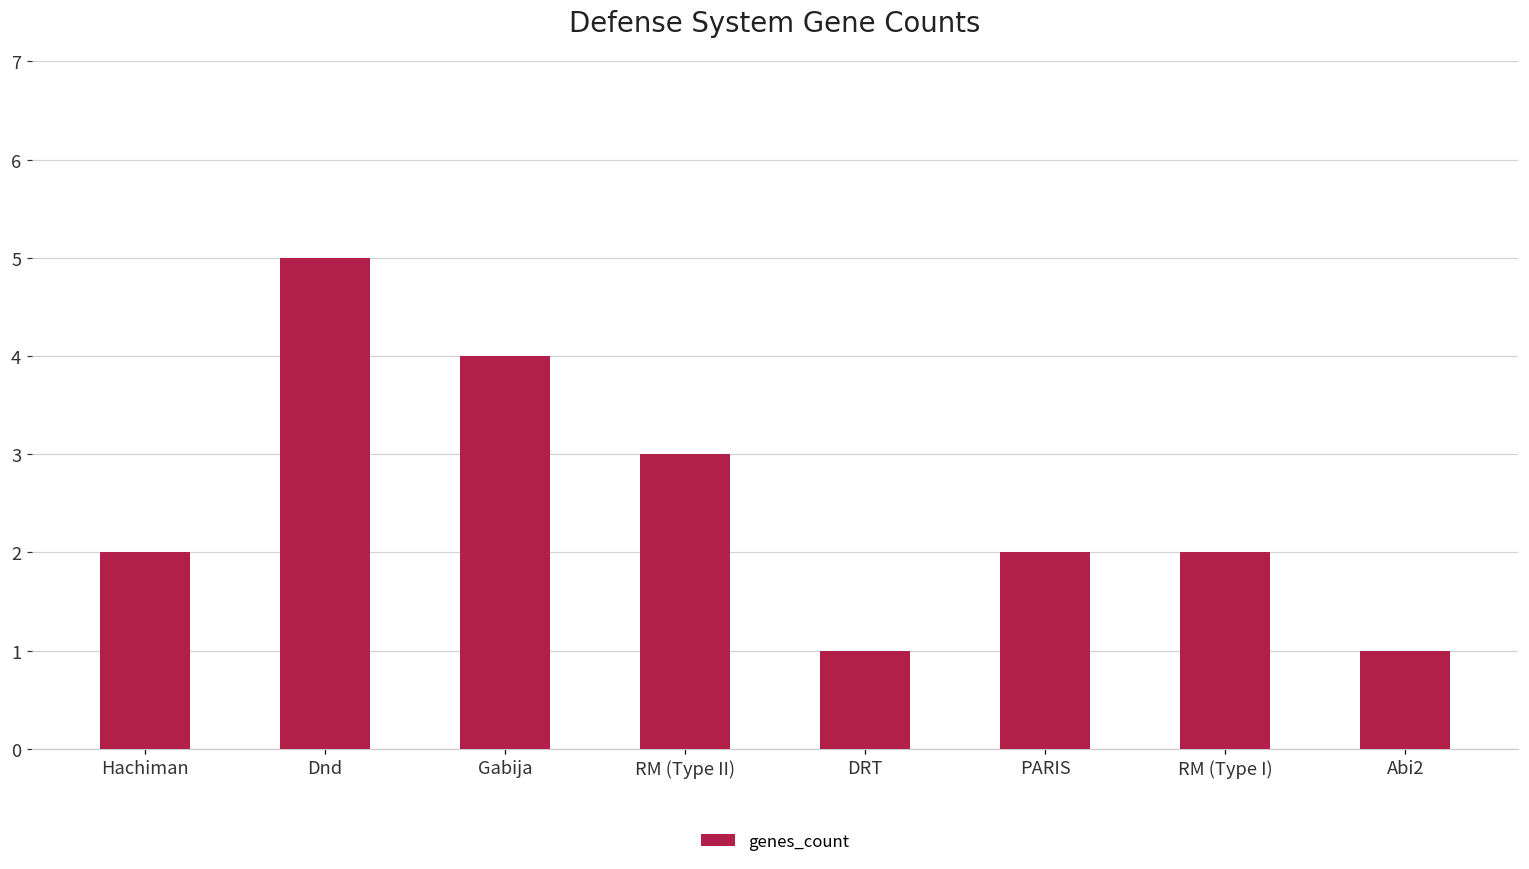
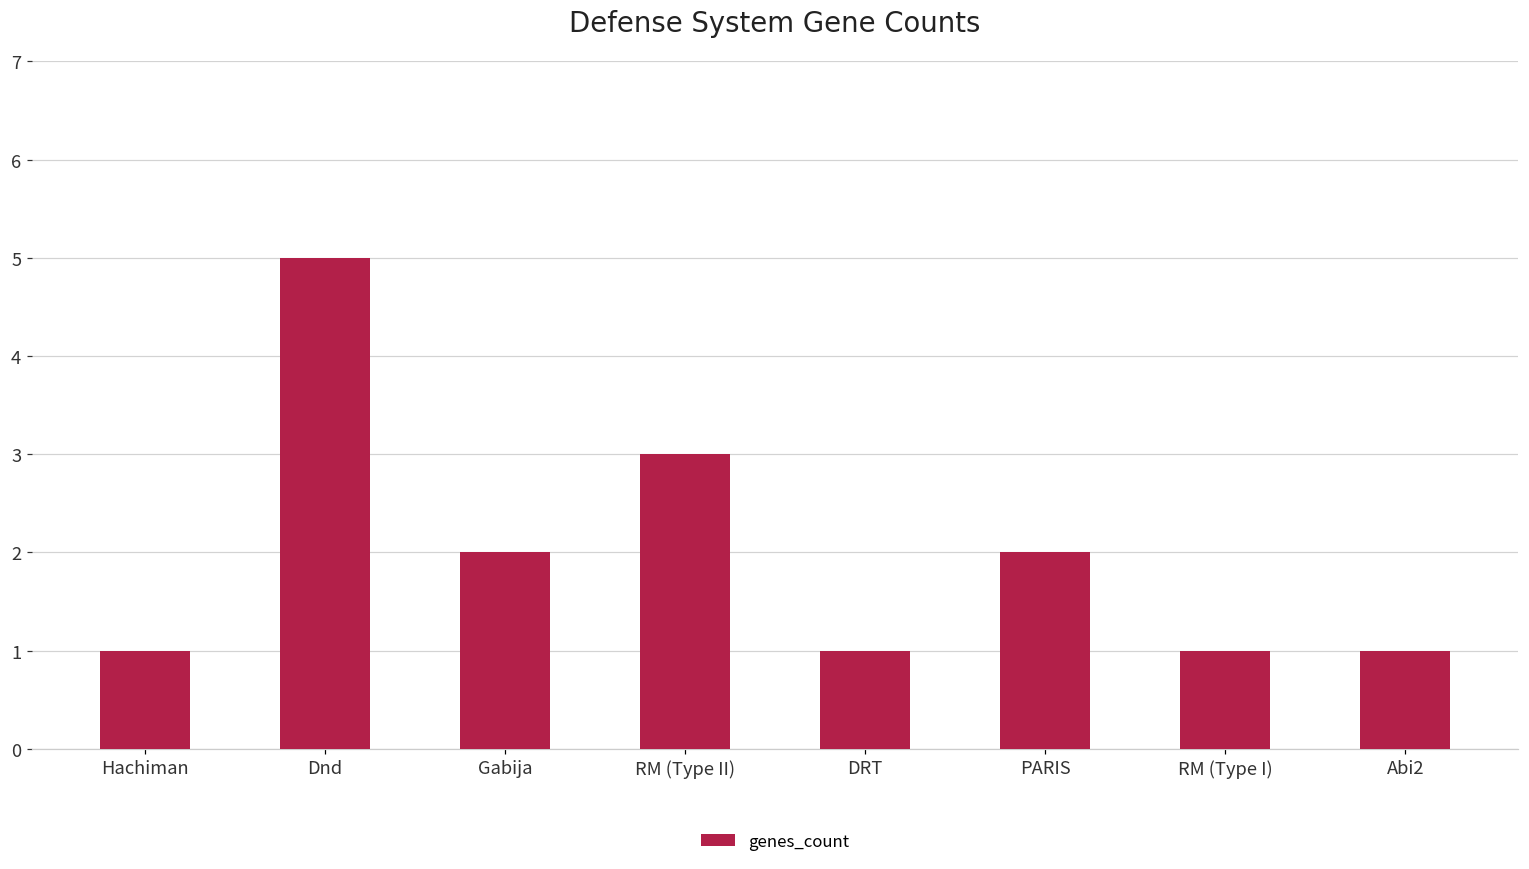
  {
-   "Hachiman": 2,
+   "Hachiman": 1,
    "Dnd": 5,
-   "Gabija": 4,
+   "Gabija": 2,
    "RM (Type II)": 3,
    "DRT": 1,
    "PARIS": 2,
-   "RM (Type I)": 2,
+   "RM (Type I)": 1,
    "Abi2": 1
  }
